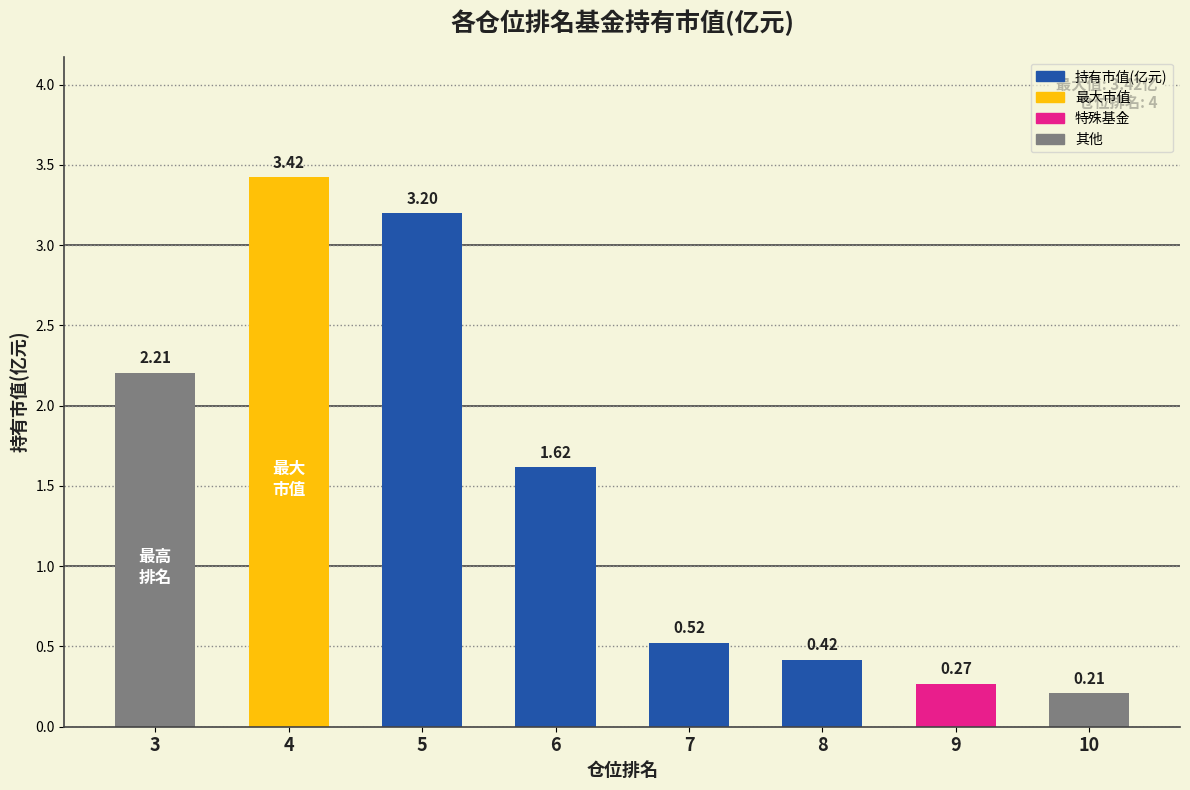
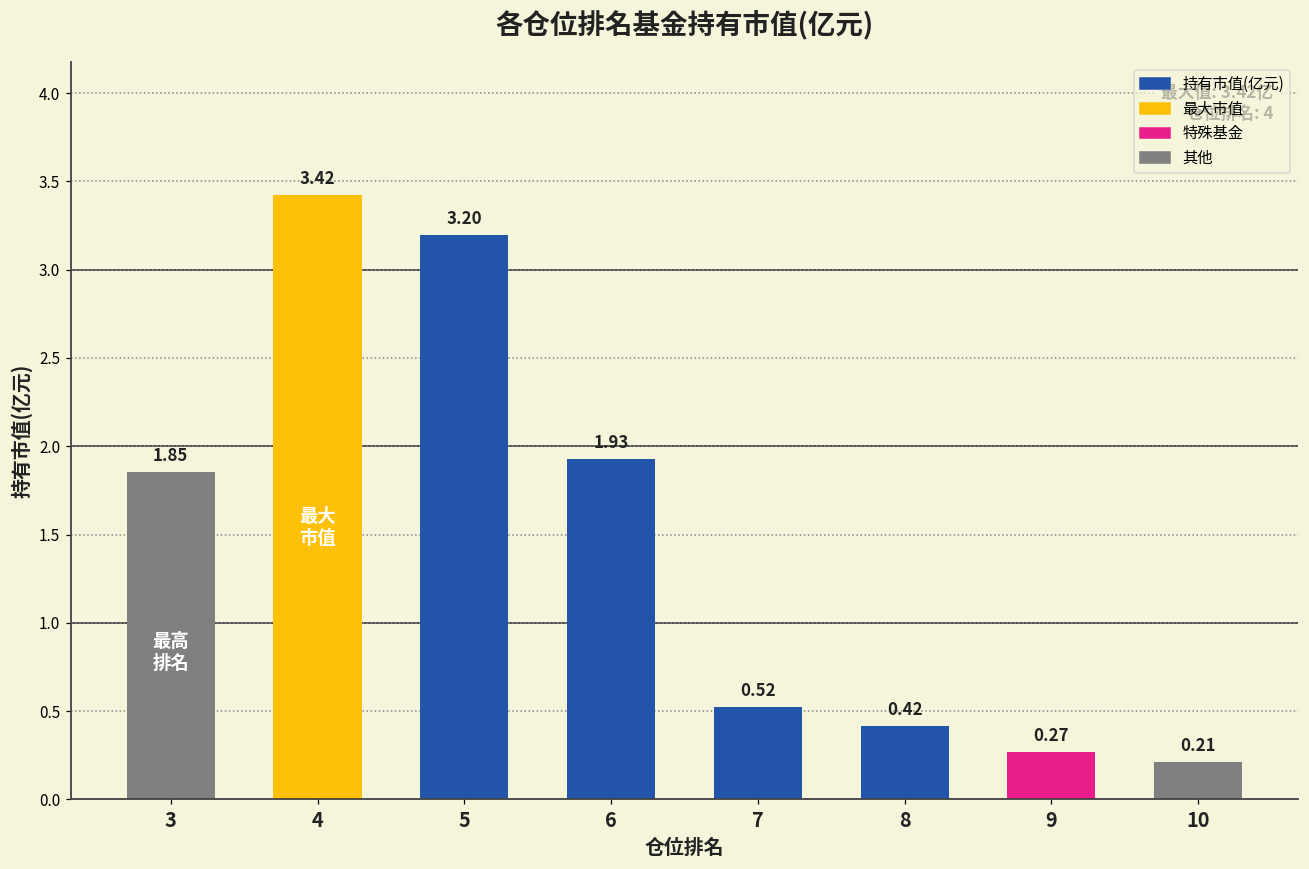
  {
-   "3": 2.21,
+   "3": 1.85,
    "4": 3.42,
    "5": 3.20,
-   "6": 1.62,
+   "6": 1.93,
    "7": 0.52,
    "8": 0.42,
    "9": 0.27,
    "10": 0.21
  }
